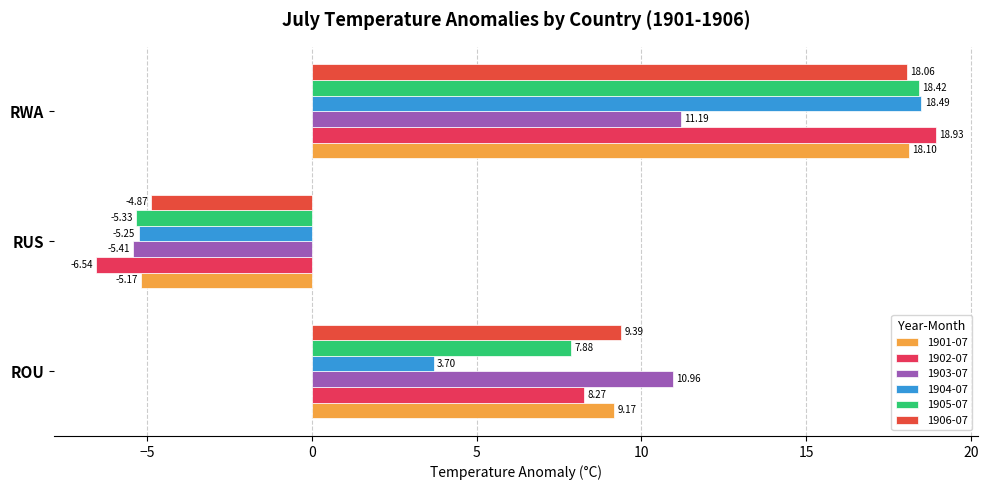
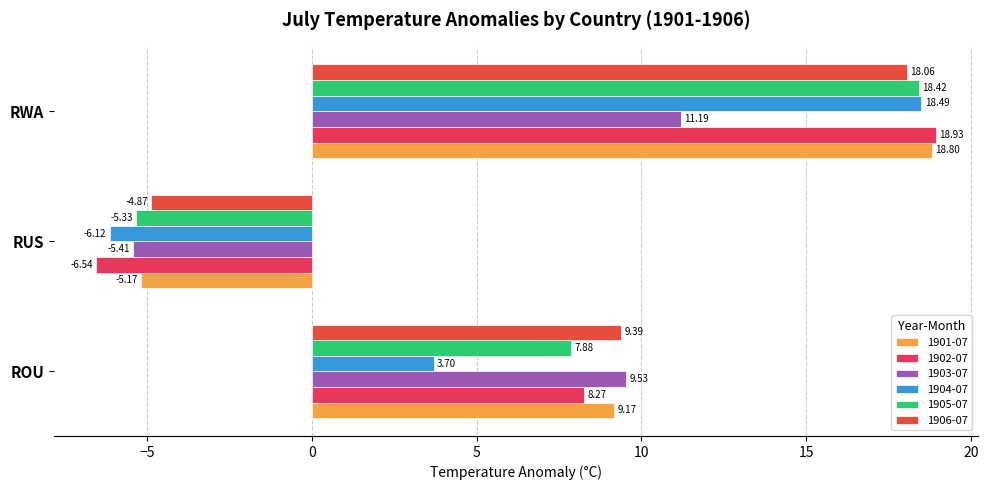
  {
    "1901-07": {
-     "RWA": 18.10,
+     "RWA": 18.80,
      "RUS": -5.17,
      "ROU": 9.17
    },
    "1903-07": {
      "RWA": 11.19,
      "RUS": -5.41,
-     "ROU": 10.96
+     "ROU": 9.53
    },
    "1904-07": {
      "RWA": 18.49,
-     "RUS": -5.25,
+     "RUS": -6.12,
      "ROU": 3.70
    },
    "1905-07": {
      "RWA": 18.42,
      "RUS": -5.33,
      "ROU": 7.88
    }
  }
